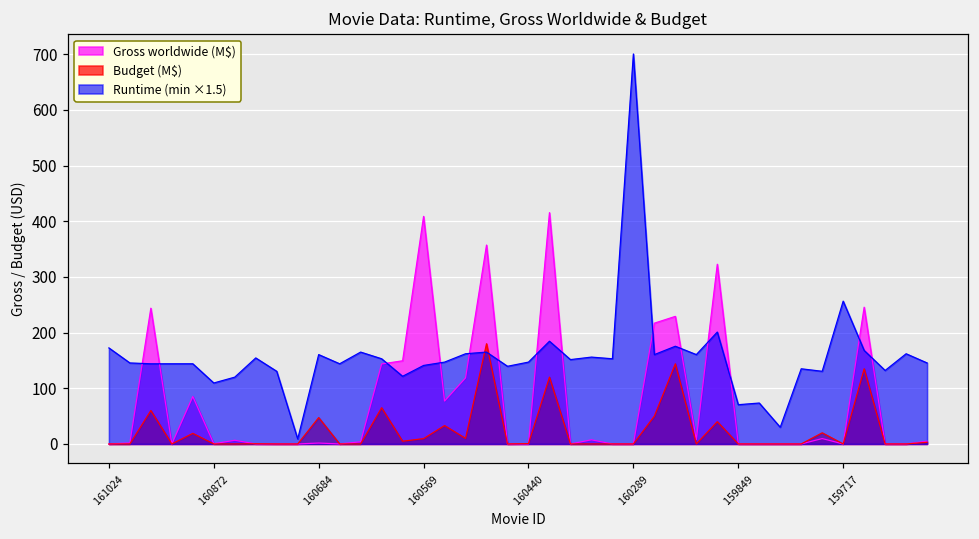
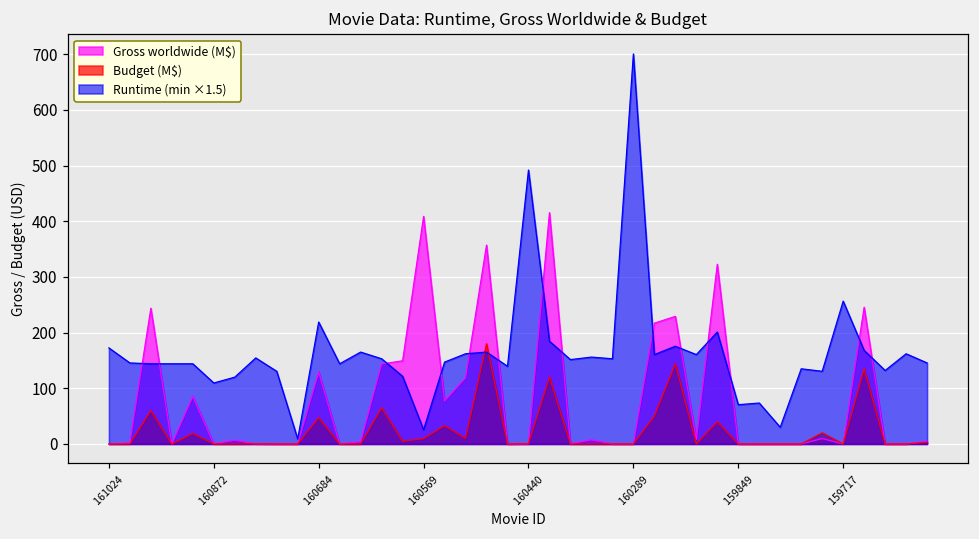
  {
    "Gross worldwide (M$)": {
-     "160684": 0,
+     "160684": 130,
      "160569": 410
    },
    "Budget (M$)": {
      "160684": 50,
      "160569": 10
    },
    "Runtime (min ×1.5)": {
      "161024": 170,
      "160872": 110,
-     "160684": 160,
-     "160569": 140,
-     "160440": 150,
+     "160684": 220,
+     "160569": 30,
+     "160440": 490,
      "160289": 700,
      "159849": 70,
      "159717": 260
    }
  }
